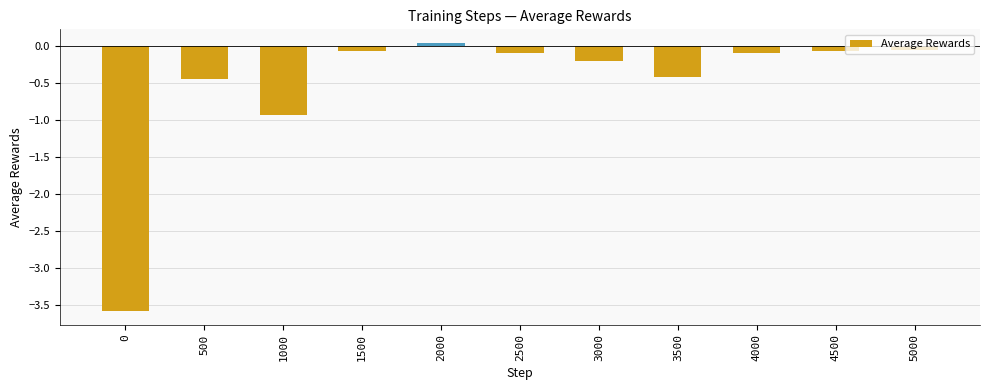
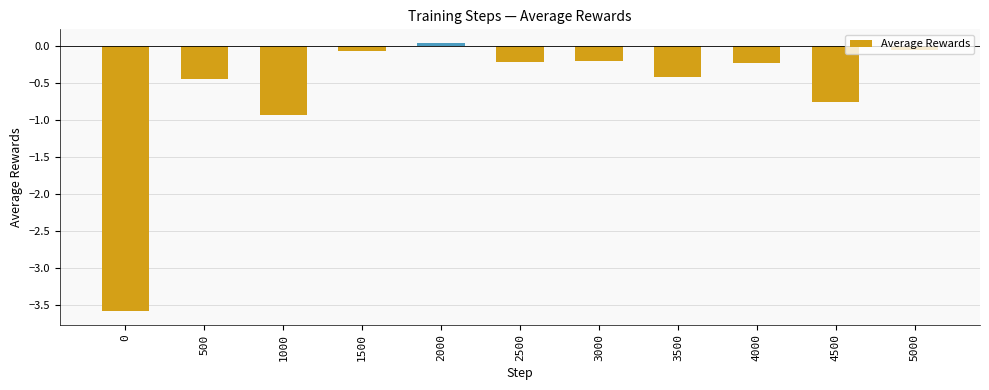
  {
    "0": -3.6,
    "500": -0.4,
    "1000": -0.9,
    "1500": -0.1,
    "2000": 0.0,
-   "2500": -0.1,
+   "2500": -0.2,
    "3000": -0.2,
    "3500": -0.4,
-   "4000": -0.1,
-   "4500": -0.1
+   "4000": -0.2,
+   "4500": -0.8
  }
